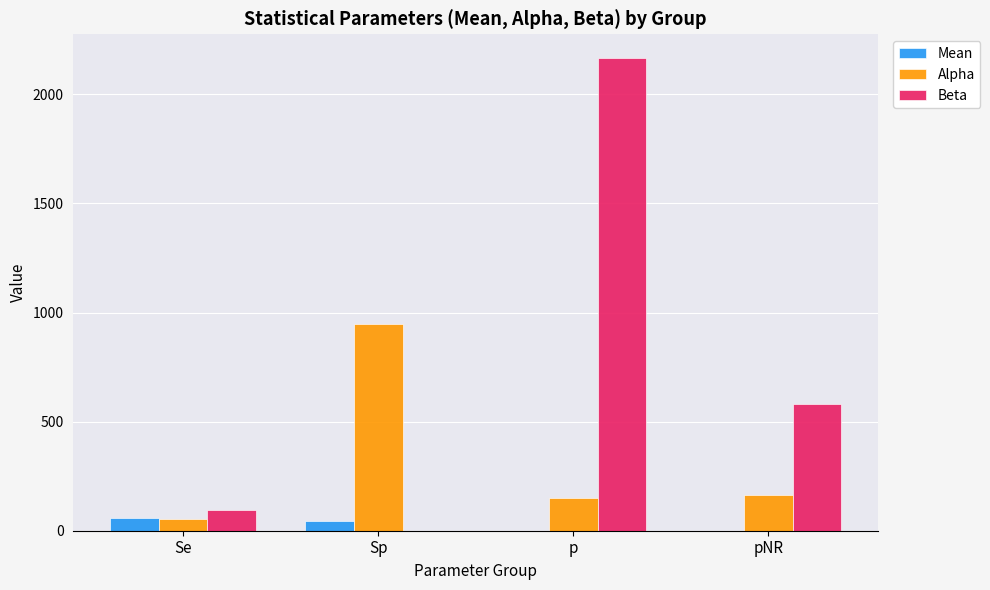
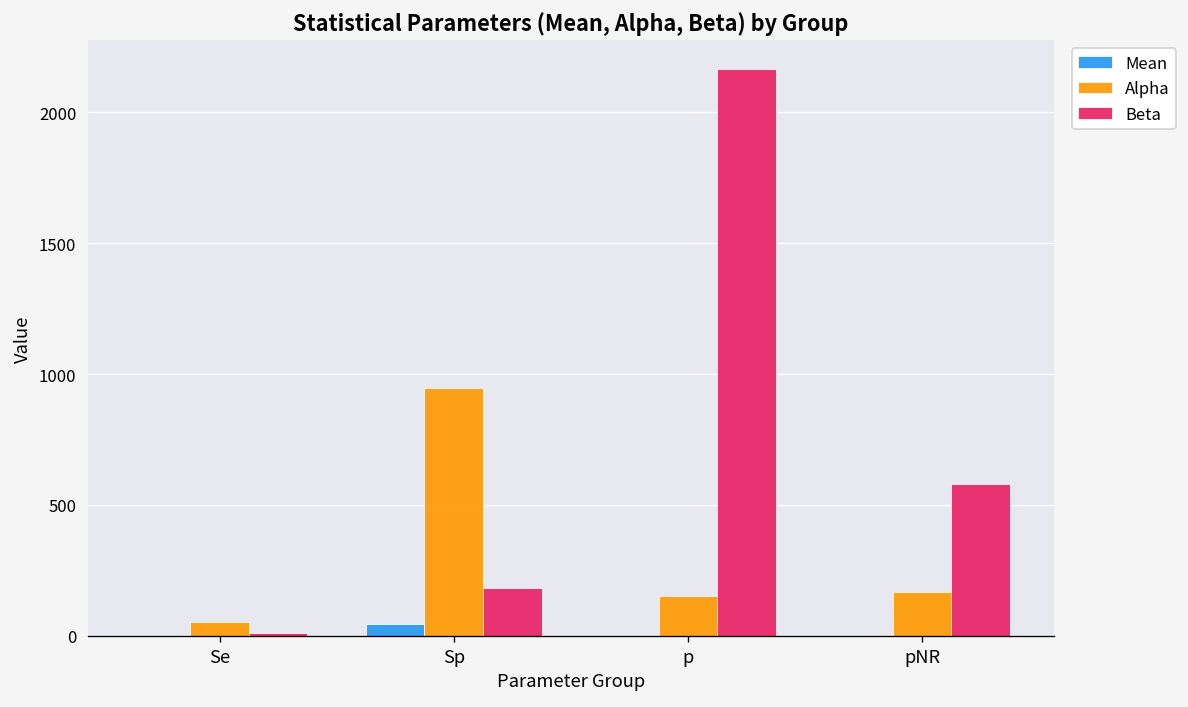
  {
    "Mean": {
-     "Se": 60,
+     "Se": 0,
      "Sp": 40
    },
    "Alpha": {
      "Se": 50,
      "Sp": 950,
      "p": 150,
      "pNR": 170
    },
    "Beta": {
-     "Se": 100,
-     "Sp": 0,
+     "Se": 10,
+     "Sp": 180,
      "p": 2170,
      "pNR": 580
    }
  }
